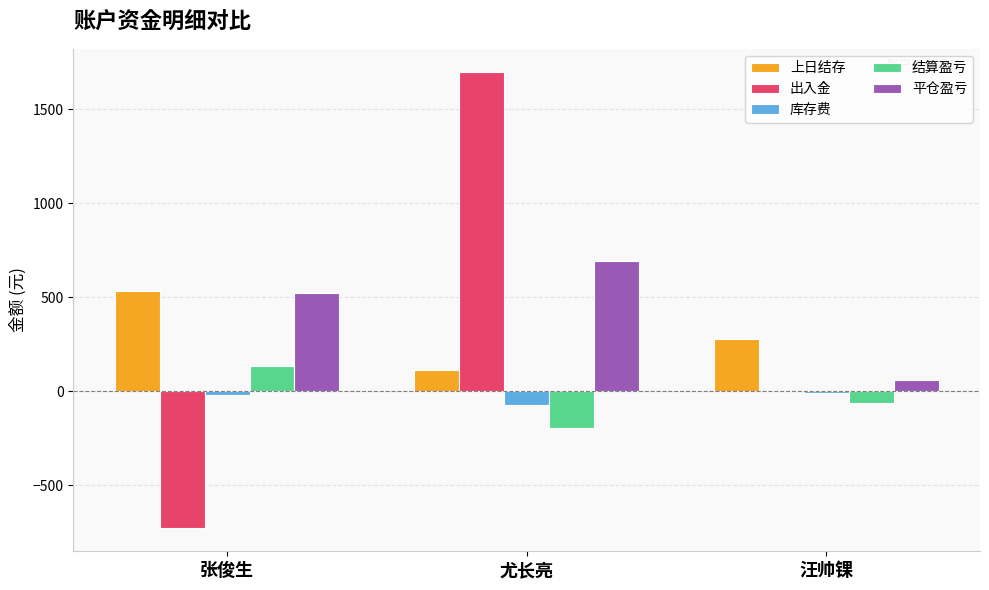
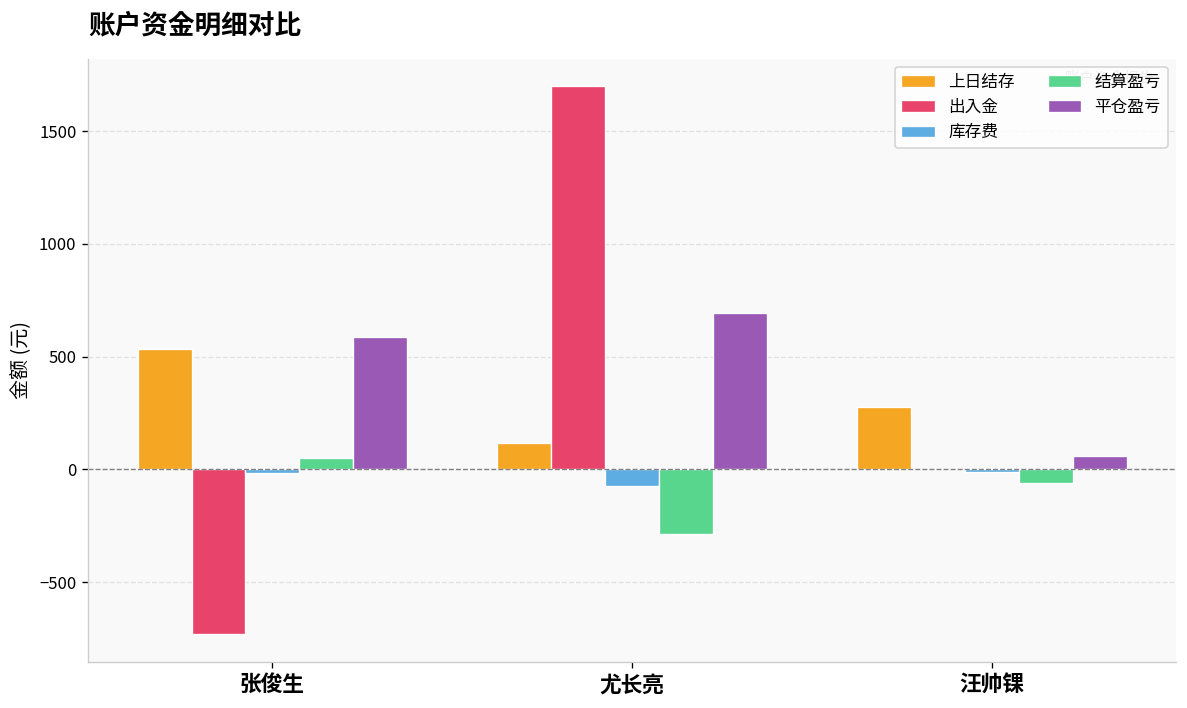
  {
    "上日结存": {
      "张俊生": 530,
      "尤长亮": 110,
      "汪帅锞": 280
    },
    "出入金": {
      "张俊生": -730,
      "尤长亮": 1700,
      "汪帅锞": 0
    },
    "库存费": {
      "张俊生": -20,
      "尤长亮": -70
    },
    "结算盈亏": {
-     "张俊生": 130,
-     "尤长亮": -200,
+     "张俊生": 50,
+     "尤长亮": -290,
      "汪帅锞": -60
    },
    "平仓盈亏": {
-     "张俊生": 520,
+     "张俊生": 590,
      "尤长亮": 690,
      "汪帅锞": 60
    }
  }
